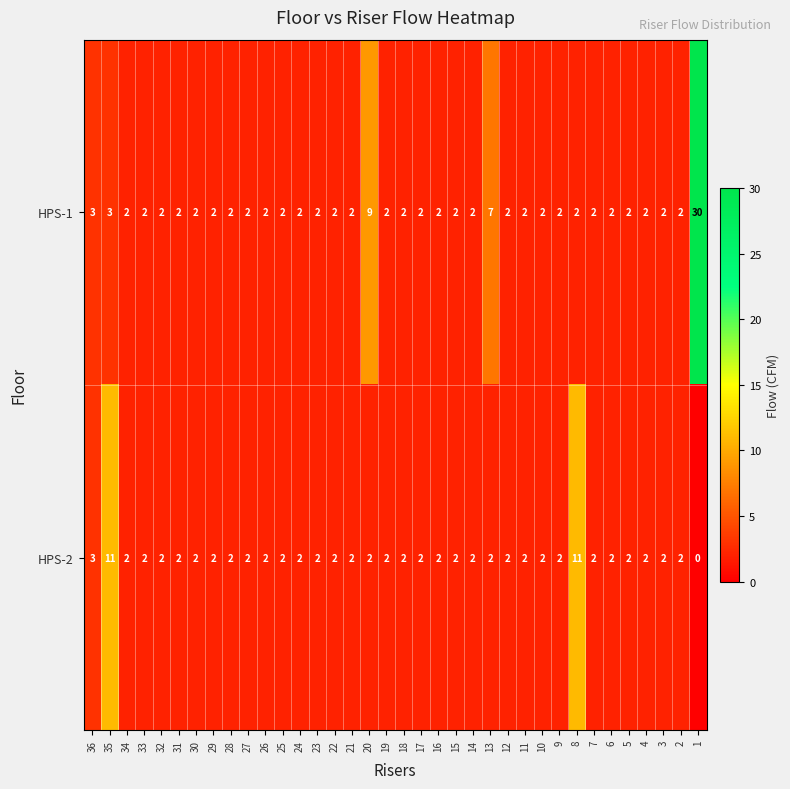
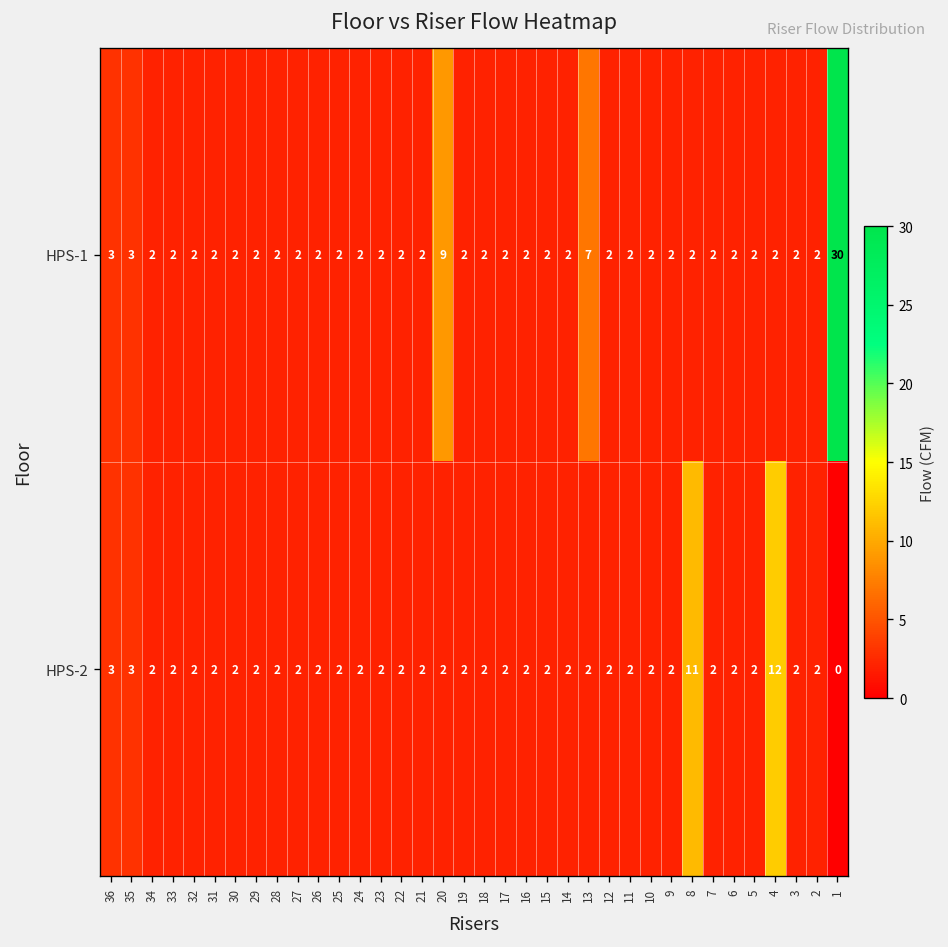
  {
    "HPS-1": {
      "36": 3,
      "35": 3,
      "34": 2,
      "33": 2,
      "32": 2,
      "31": 2,
      "30": 2,
      "29": 2,
      "28": 2,
      "27": 2,
      "26": 2,
      "25": 2,
      "24": 2,
      "23": 2,
      "22": 2,
      "21": 2,
      "20": 9,
      "19": 2,
      "18": 2,
      "17": 2,
      "16": 2,
      "15": 2,
      "14": 2,
      "13": 7,
      "12": 2,
      "11": 2,
      "10": 2,
      "9": 2,
      "8": 2,
      "7": 2,
      "6": 2,
      "5": 2,
      "4": 2,
      "3": 2,
      "2": 2,
      "1": 30
    },
    "HPS-2": {
      "36": 3,
-     "35": 11,
+     "35": 3,
      "34": 2,
      "33": 2,
      "32": 2,
      "31": 2,
      "30": 2,
      "29": 2,
      "28": 2,
      "27": 2,
      "26": 2,
      "25": 2,
      "24": 2,
      "23": 2,
      "22": 2,
      "21": 2,
      "20": 2,
      "19": 2,
      "18": 2,
      "17": 2,
      "16": 2,
      "15": 2,
      "14": 2,
      "13": 2,
      "12": 2,
      "11": 2,
      "10": 2,
      "9": 2,
      "8": 11,
      "7": 2,
      "6": 2,
      "5": 2,
-     "4": 2,
+     "4": 12,
      "3": 2,
      "2": 2,
      "1": 0
    }
  }
